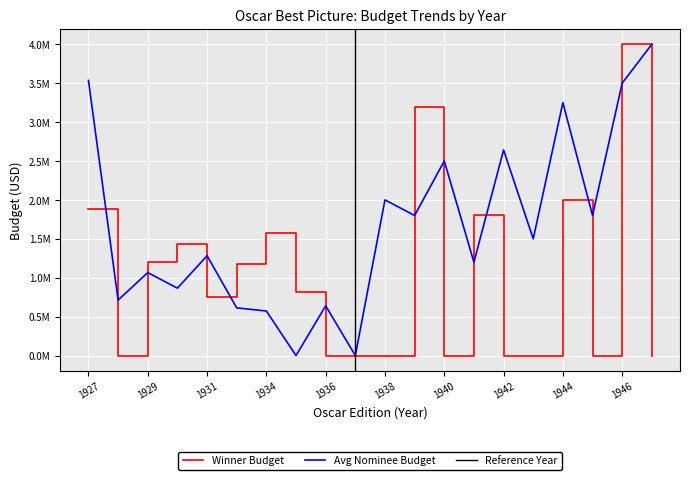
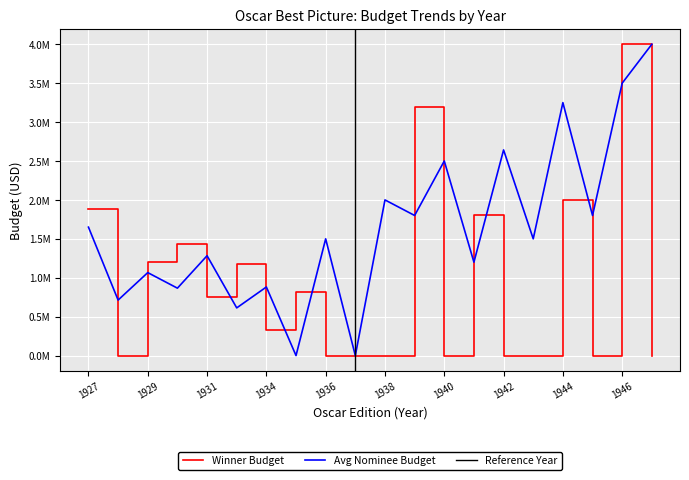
  {
    "Winner Budget": {
      "1927": 1900000,
      "1929": 1200000,
      "1931": 800000,
-     "1934": 1600000,
+     "1934": 300000,
      "1936": 0,
      "1938": 0,
      "1940": 0,
      "1942": 0,
      "1944": 2000000,
      "1946": 4000000
    },
    "Avg Nominee Budget": {
-     "1927": 3500000,
+     "1927": 1700000,
      "1929": 1100000,
      "1931": 1300000,
-     "1934": 600000,
-     "1936": 600000,
+     "1934": 900000,
+     "1936": 1500000,
      "1938": 2000000,
      "1940": 2500000,
      "1942": 2600000,
      "1944": 3300000,
      "1946": 3500000
    }
  }
